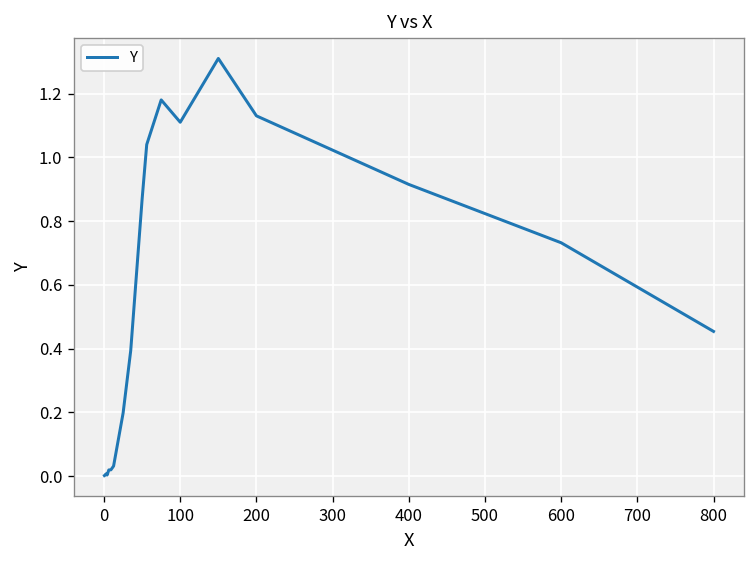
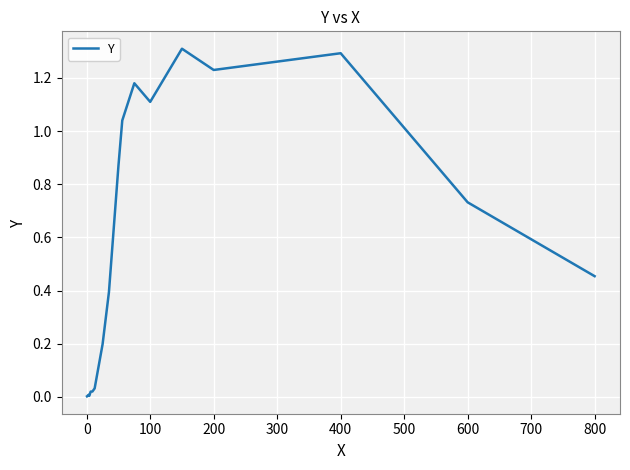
  {
    "100": 1.11,
-   "200": 1.13,
-   "400": 0.92,
+   "200": 1.23,
+   "400": 1.29,
    "600": 0.73,
    "800": 0.45
  }
